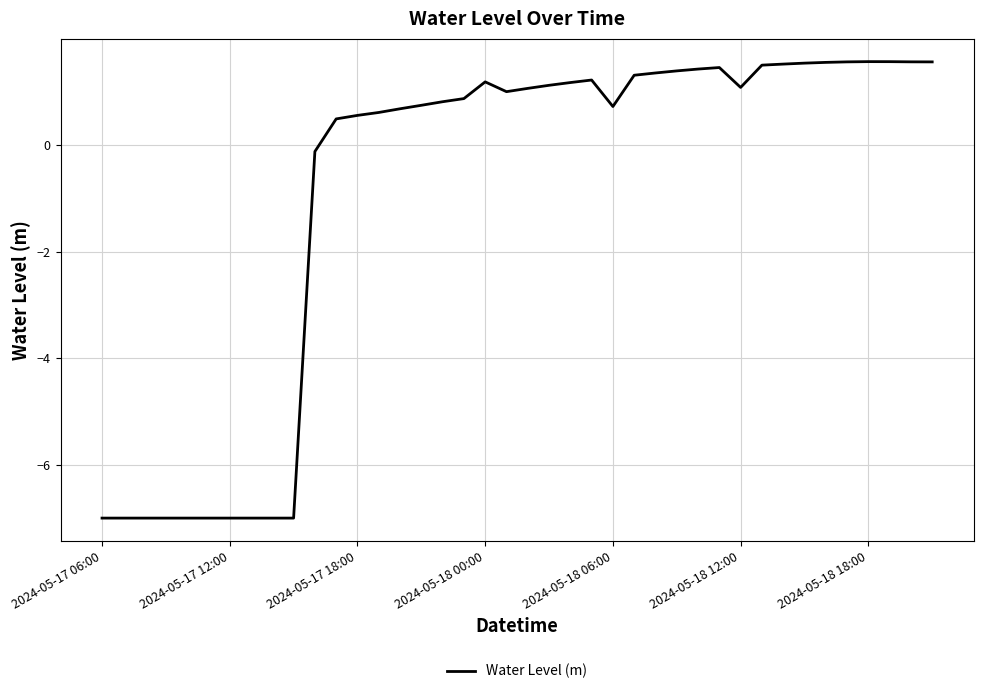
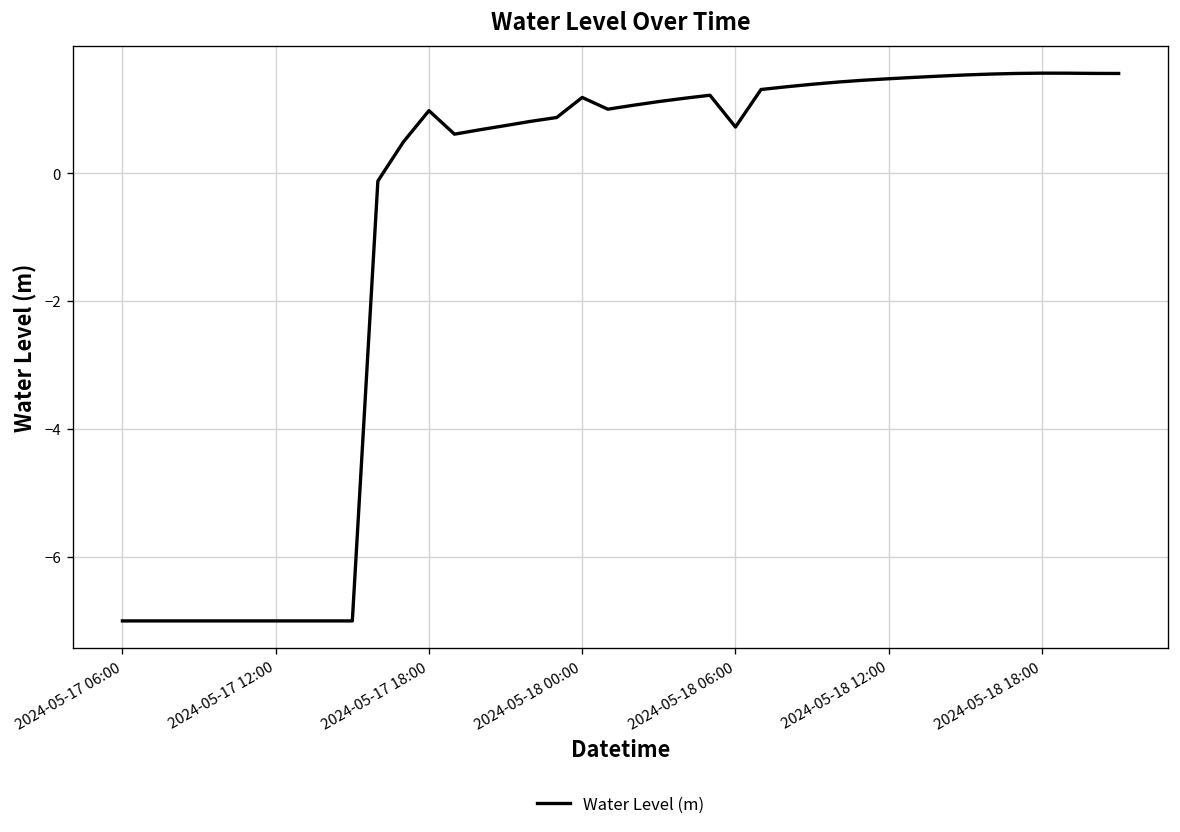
  {
    "2024-05-17 06:00": -7.0,
    "2024-05-17 12:00": -7.0,
-   "2024-05-17 18:00": 0.6,
+   "2024-05-17 18:00": 1.0,
    "2024-05-18 00:00": 1.2,
    "2024-05-18 06:00": 0.7,
-   "2024-05-18 12:00": 1.1,
+   "2024-05-18 12:00": 1.5,
    "2024-05-18 18:00": 1.6
  }
